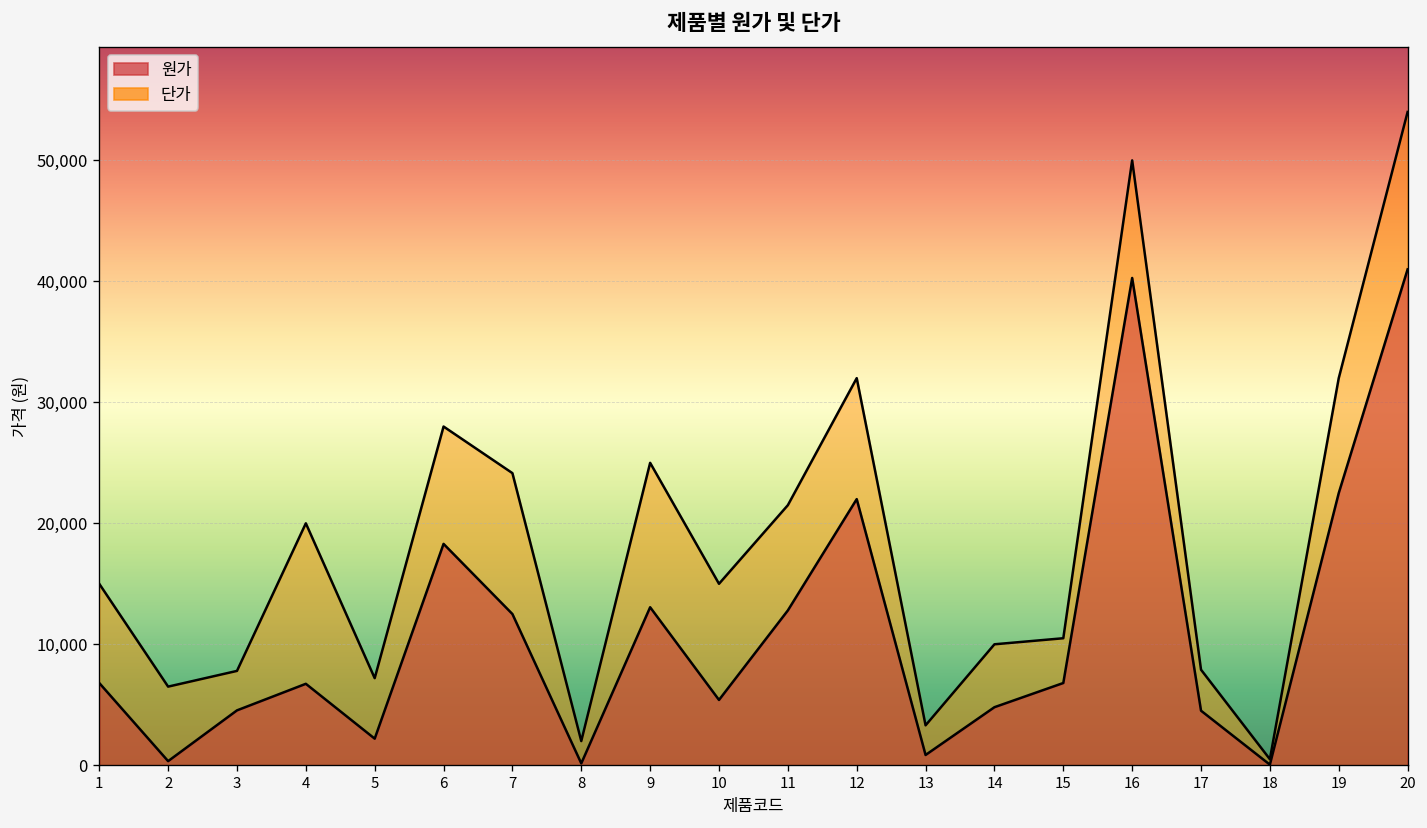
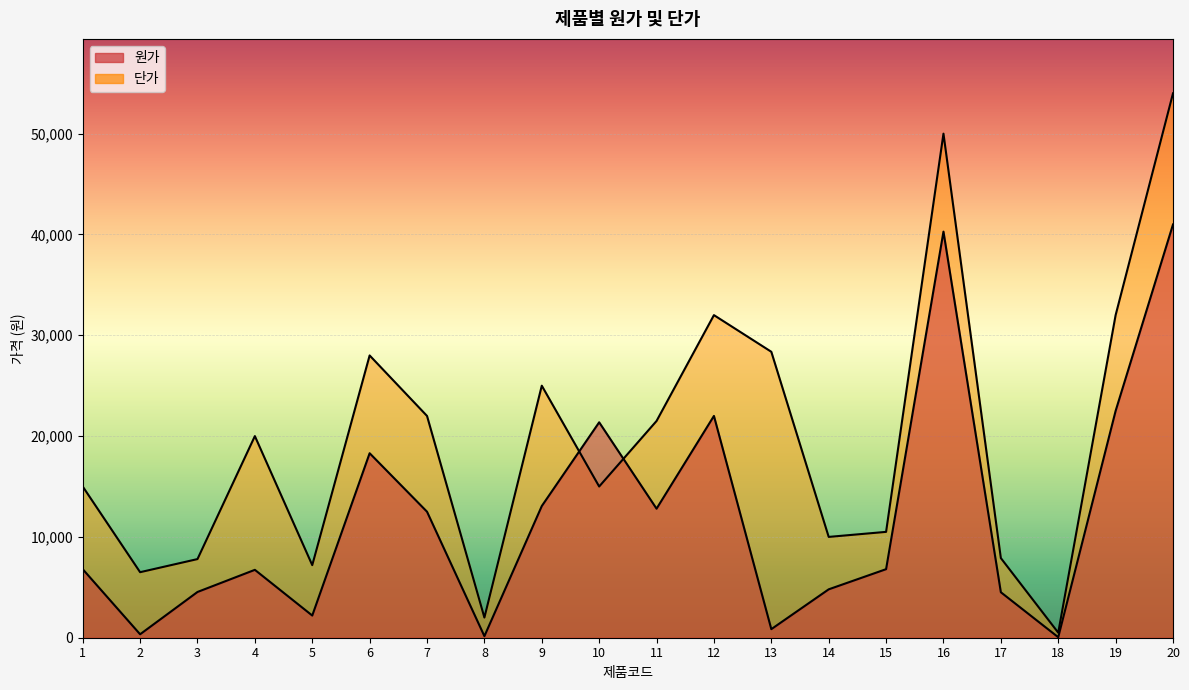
  {
    "원가": {
      "1": "6,800",
      "2": "300",
      "3": "4,500",
      "4": "6,700",
      "5": "2,200",
      "6": "18,300",
      "7": "12,500",
      "8": "200",
      "9": "13,100",
-     "10": "5,400",
+     "10": "21,400",
      "11": "12,800",
      "12": "22,000",
      "13": "900",
      "14": "4,800",
      "15": "6,800",
      "16": "40,300",
      "17": "4,500",
      "18": "100",
      "19": "22,500",
      "20": "41,000"
    },
    "단가": {
      "1": "15,000",
      "2": "6,500",
      "3": "7,800",
      "4": "20,000",
      "5": "7,200",
      "6": "28,000",
-     "7": "24,100",
+     "7": "22,000",
      "8": "2,000",
      "9": "25,000",
      "10": "15,000",
      "11": "21,500",
      "12": "32,000",
-     "13": "3,300",
+     "13": "28,400",
      "14": "10,000",
      "15": "10,500",
      "16": "50,000",
      "17": "7,900",
      "18": "500",
      "19": "32,000",
      "20": "54,000"
    }
  }
